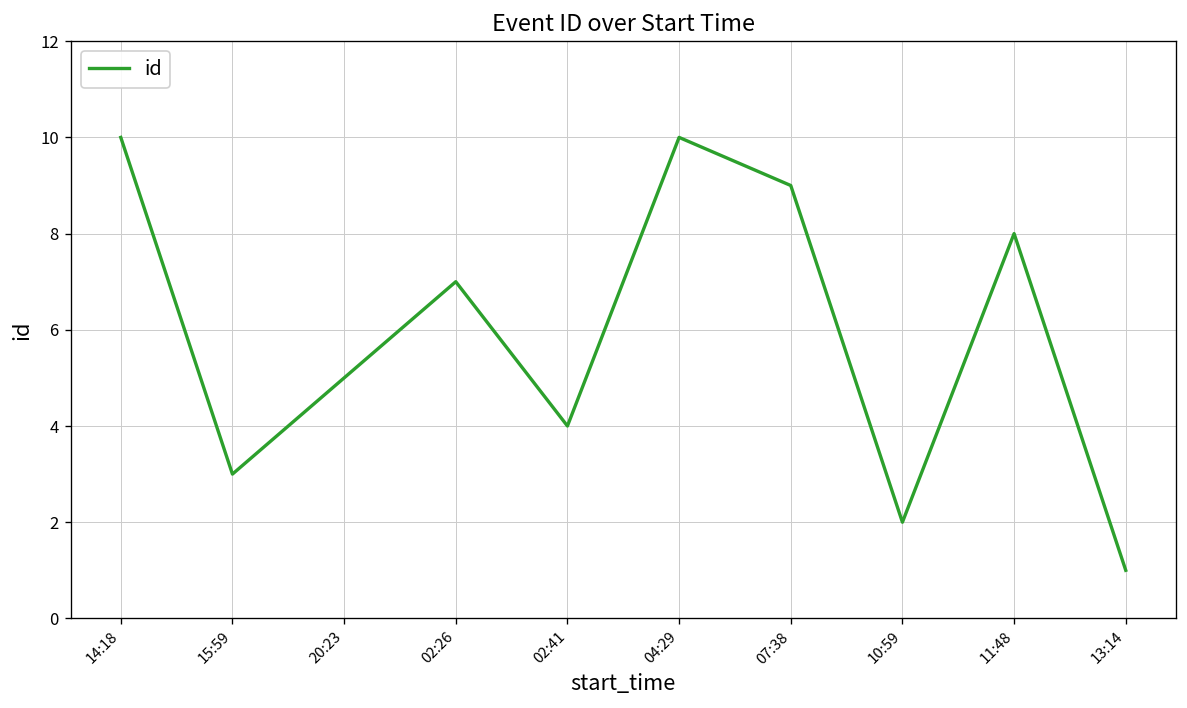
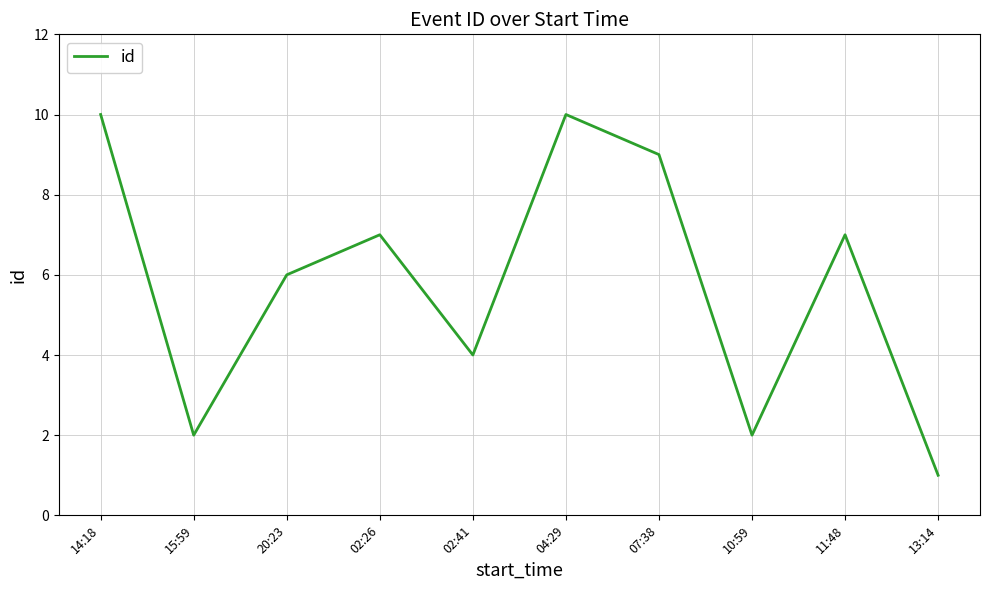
  {
    "14:18": 10,
-   "15:59": 3,
-   "20:23": 5,
+   "15:59": 2,
+   "20:23": 6,
    "02:26": 7,
    "02:41": 4,
    "04:29": 10,
    "07:38": 9,
    "10:59": 2,
-   "11:48": 8,
+   "11:48": 7,
    "13:14": 1
  }
